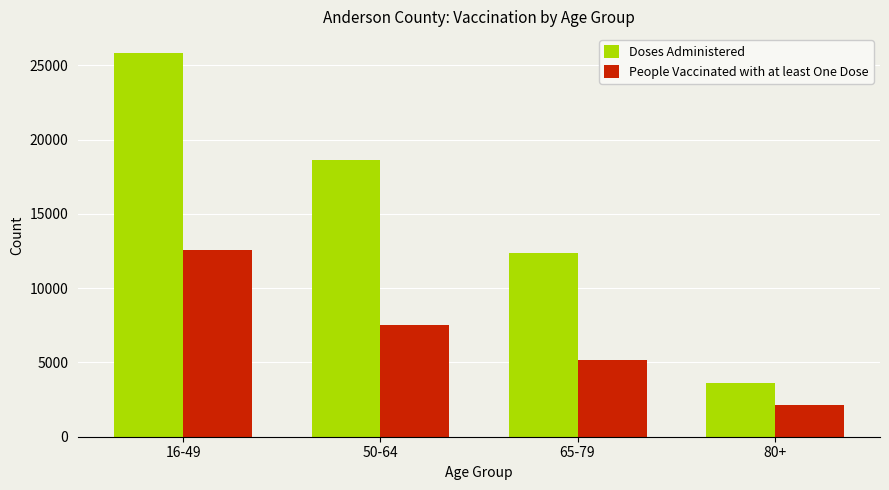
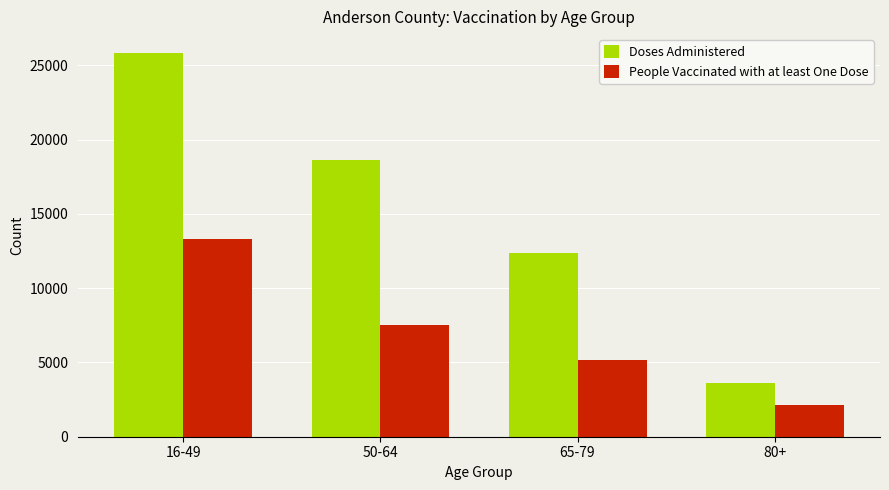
  {
    "Doses Administered": {
      "16-49": 25800,
      "50-64": 18600,
      "65-79": 12300,
      "80+": 3600
    },
    "People Vaccinated with at least One Dose": {
-     "16-49": 12600,
+     "16-49": 13300,
      "50-64": 7500,
      "65-79": 5200,
      "80+": 2100
    }
  }
